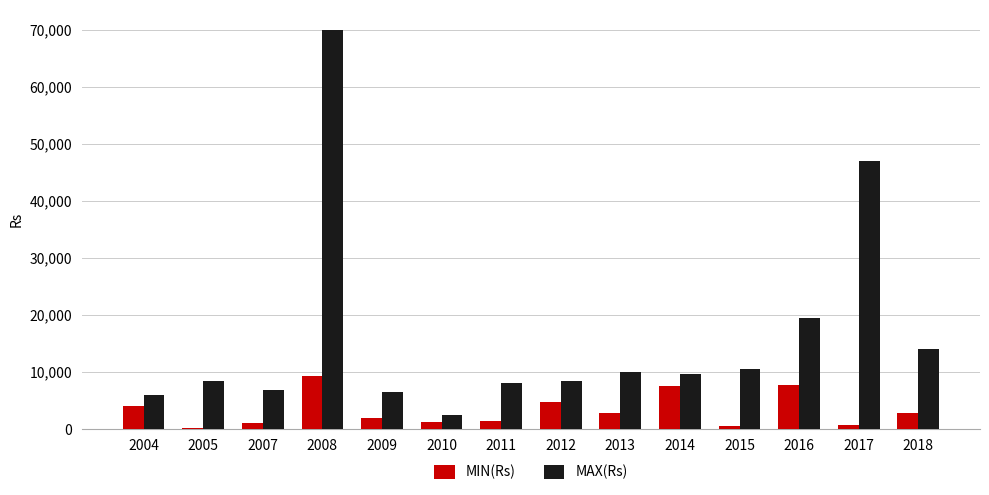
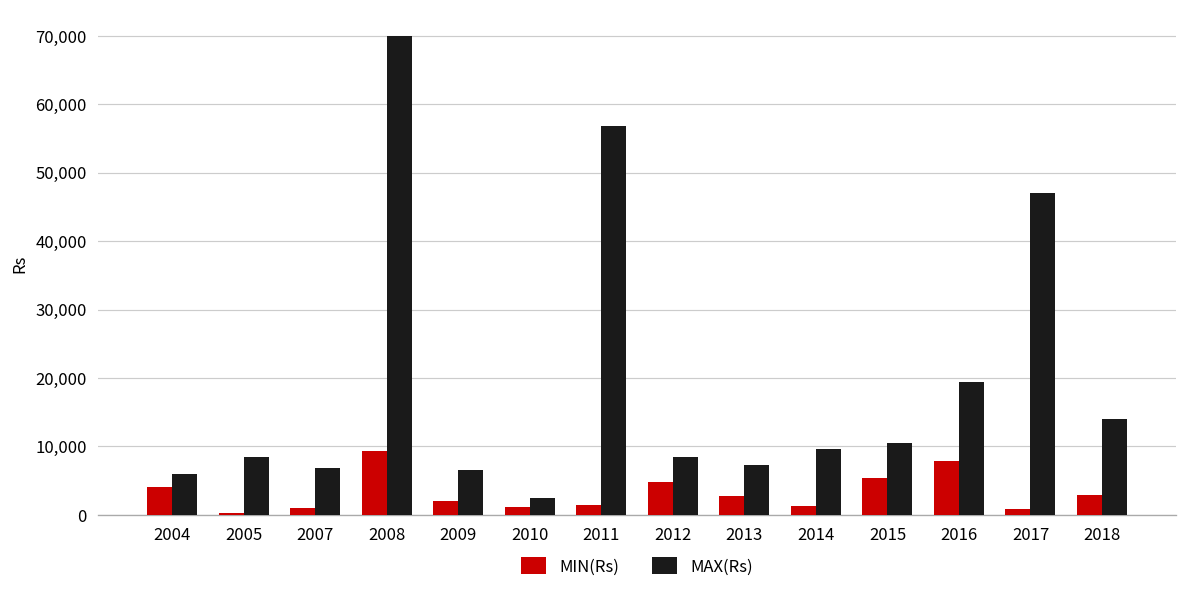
  {
    "MIN(Rs)": {
      "2004": "4,000",
      "2007": "1,000",
      "2008": "9,000",
      "2009": "2,000",
      "2010": "1,000",
      "2011": "2,000",
      "2012": "5,000",
      "2013": "3,000",
-     "2014": "8,000",
-     "2015": "1,000",
+     "2014": "1,000",
+     "2015": "5,000",
      "2016": "8,000",
      "2017": "1,000",
      "2018": "3,000"
    },
    "MAX(Rs)": {
      "2004": "6,000",
      "2005": "9,000",
      "2007": "7,000",
      "2008": "70,000",
      "2009": "7,000",
      "2010": "3,000",
-     "2011": "8,000",
+     "2011": "57,000",
      "2012": "9,000",
-     "2013": "10,000",
+     "2013": "7,000",
      "2014": "10,000",
      "2015": "10,000",
      "2016": "19,000",
      "2017": "47,000",
      "2018": "14,000"
    }
  }
